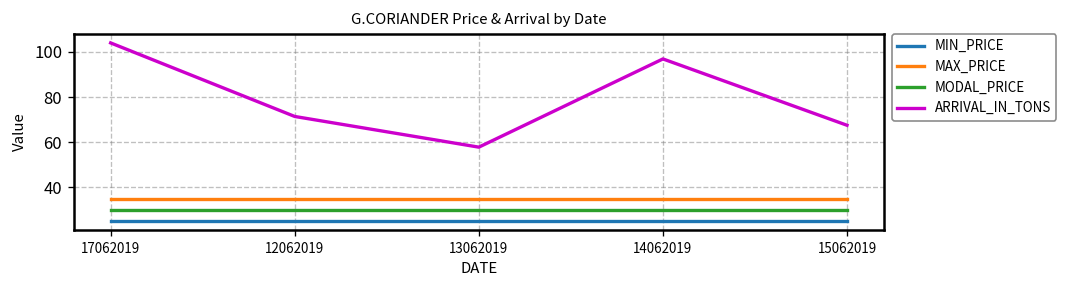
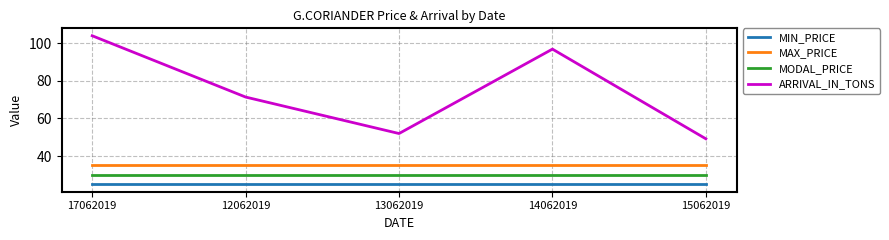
  {
    "MIN_PRICE": {
      "17062019": 25,
      "12062019": 25,
      "13062019": 25,
      "14062019": 25,
      "15062019": 25
    },
    "MAX_PRICE": {
      "17062019": 35,
      "12062019": 35,
      "13062019": 35,
      "14062019": 35,
      "15062019": 35
    },
    "MODAL_PRICE": {
      "17062019": 30,
      "12062019": 30,
      "13062019": 30,
      "14062019": 30,
      "15062019": 30
    },
    "ARRIVAL_IN_TONS": {
      "17062019": 104,
      "12062019": 71,
-     "13062019": 58,
+     "13062019": 52,
      "14062019": 97,
-     "15062019": 68
+     "15062019": 49
    }
  }
